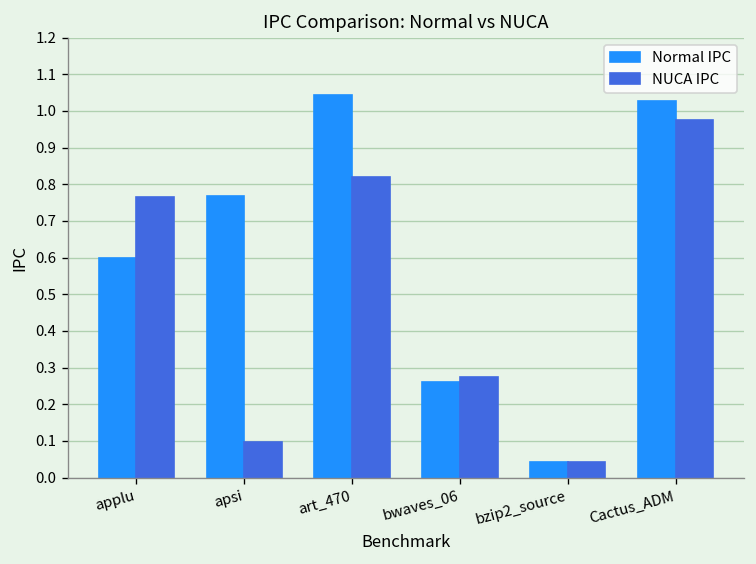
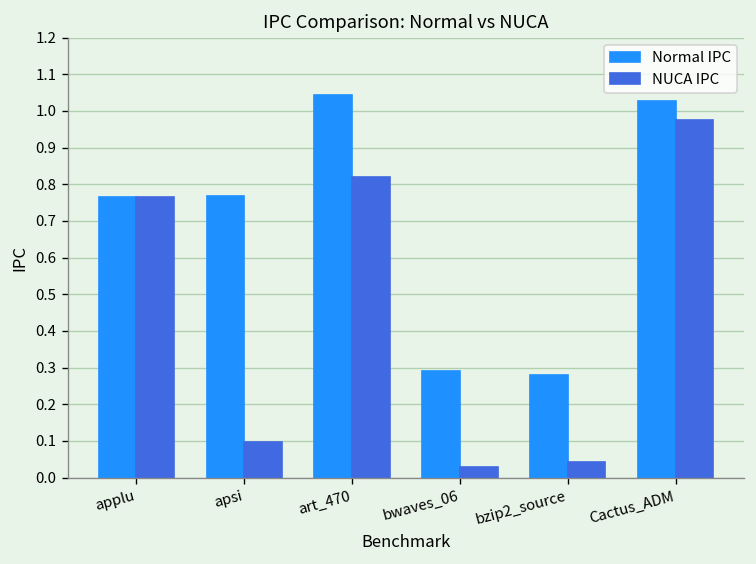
  {
    "Normal IPC": {
-     "applu": 0.60,
+     "applu": 0.76,
      "apsi": 0.77,
      "art_470": 1.04,
-     "bwaves_06": 0.26,
-     "bzip2_source": 0.04,
+     "bwaves_06": 0.29,
+     "bzip2_source": 0.28,
      "Cactus_ADM": 1.03
    },
    "NUCA IPC": {
      "applu": 0.77,
      "apsi": 0.10,
      "art_470": 0.82,
-     "bwaves_06": 0.28,
+     "bwaves_06": 0.03,
      "bzip2_source": 0.04,
      "Cactus_ADM": 0.98
    }
  }
